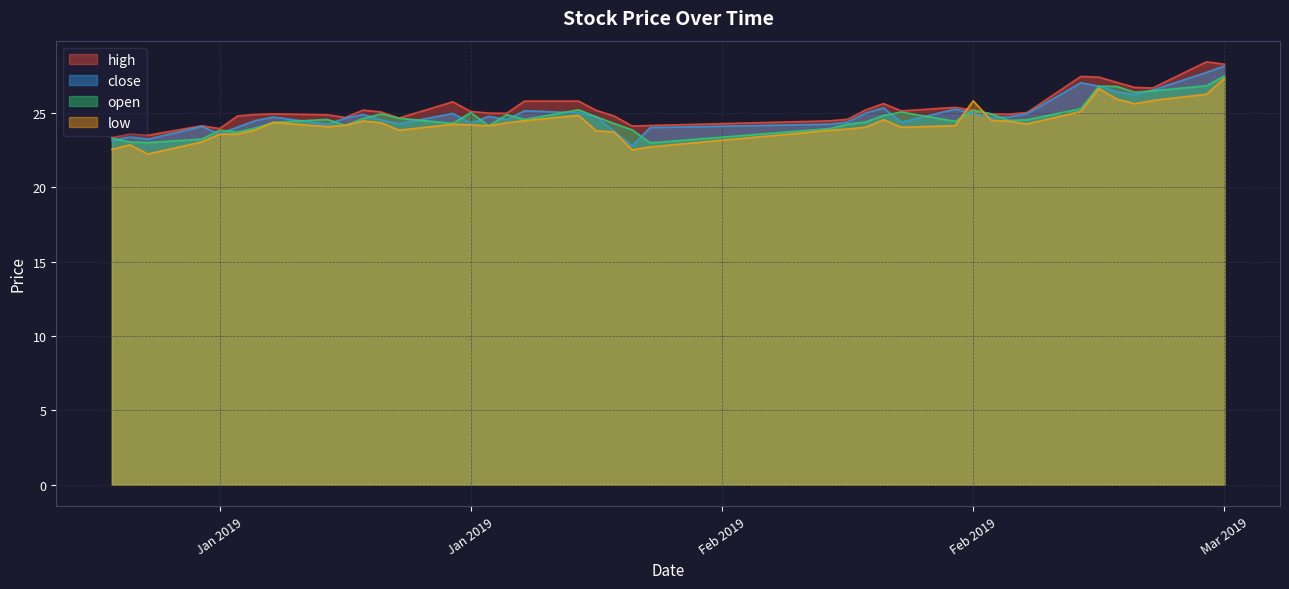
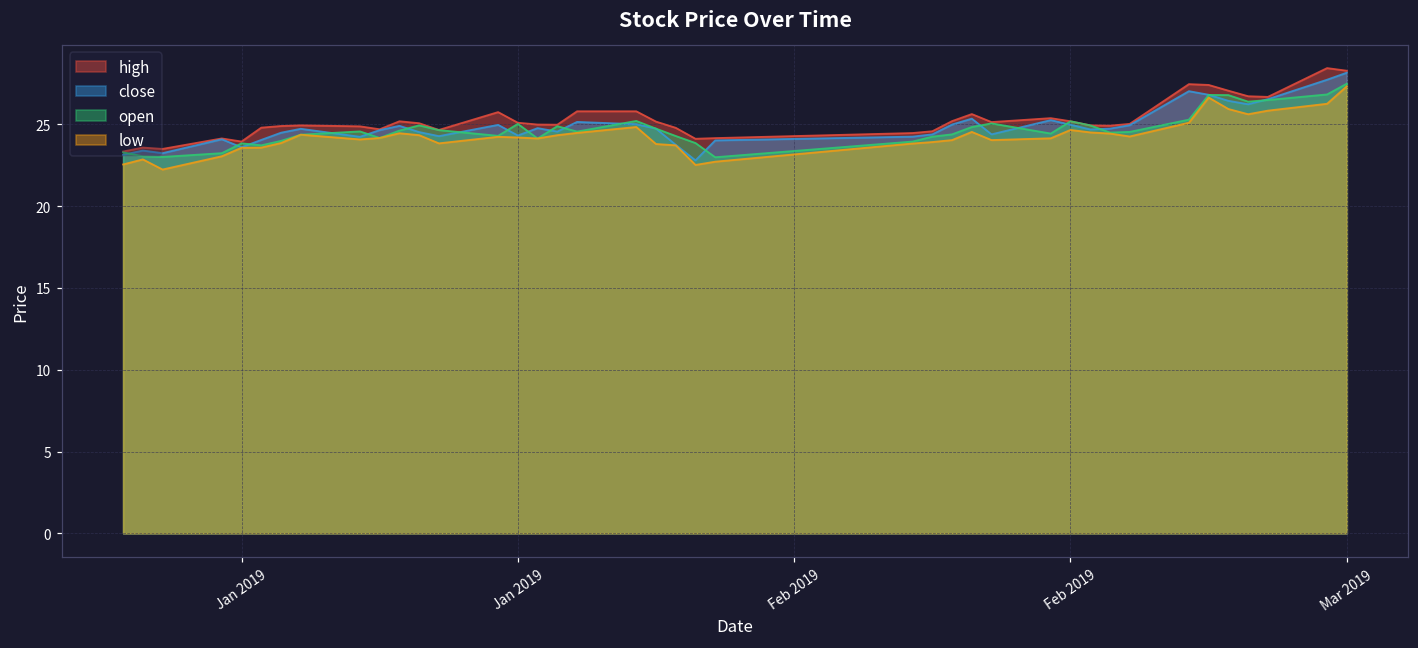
  {
    "close": {
      "Feb 2019": 25.0
    },
    "low": {
-     "Feb 2019": 25.8
+     "Feb 2019": 24.7
    }
  }
